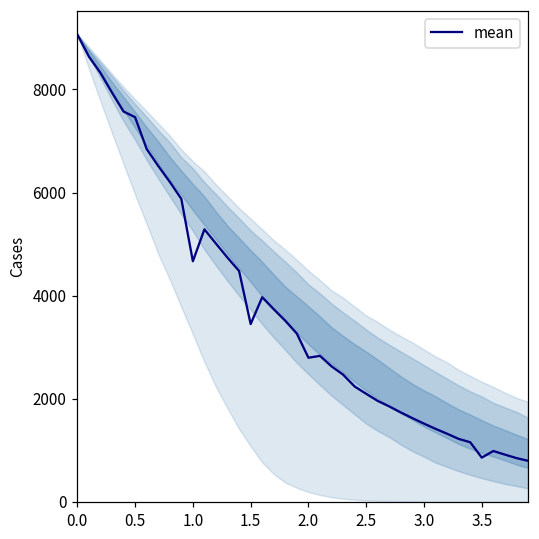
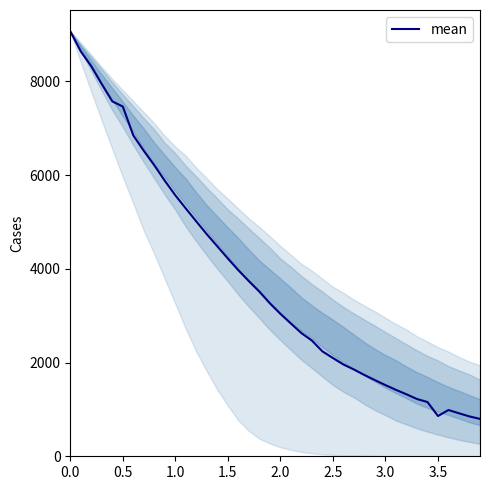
  {
    "mean": {
      "0.5": 7500,
-     "1.0": 4700,
-     "1.5": 3400,
-     "2.0": 2800,
+     "1.0": 5600,
+     "1.5": 4200,
+     "2.0": 3000,
      "2.5": 2100,
      "3.0": 1500,
      "3.5": 900
    }
  }
